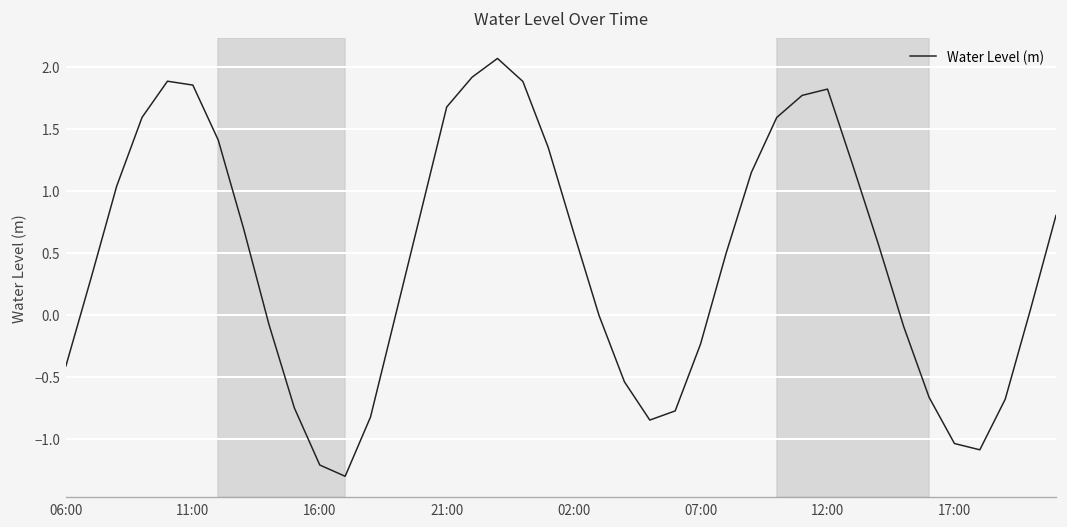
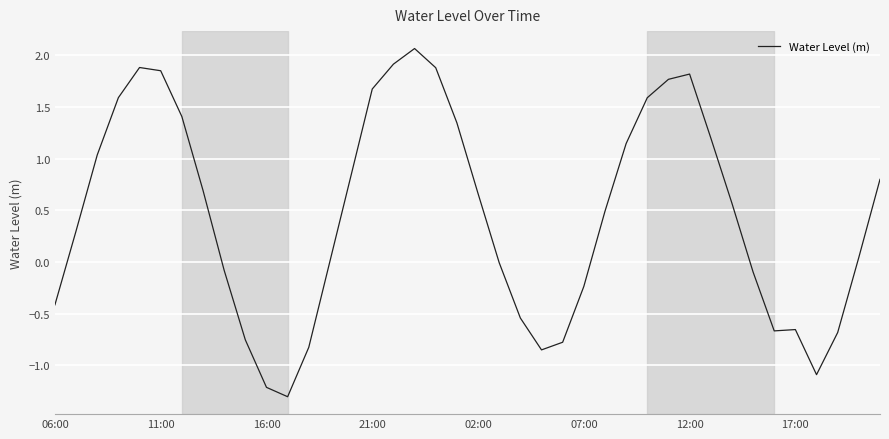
  {
    "06:00": -0.41,
    "11:00": 1.85,
    "16:00": -1.21,
    "21:00": 1.67,
    "02:00": 0.66,
    "07:00": -0.24,
    "12:00": 1.82,
-   "17:00": -1.04
+   "17:00": -0.65
  }
